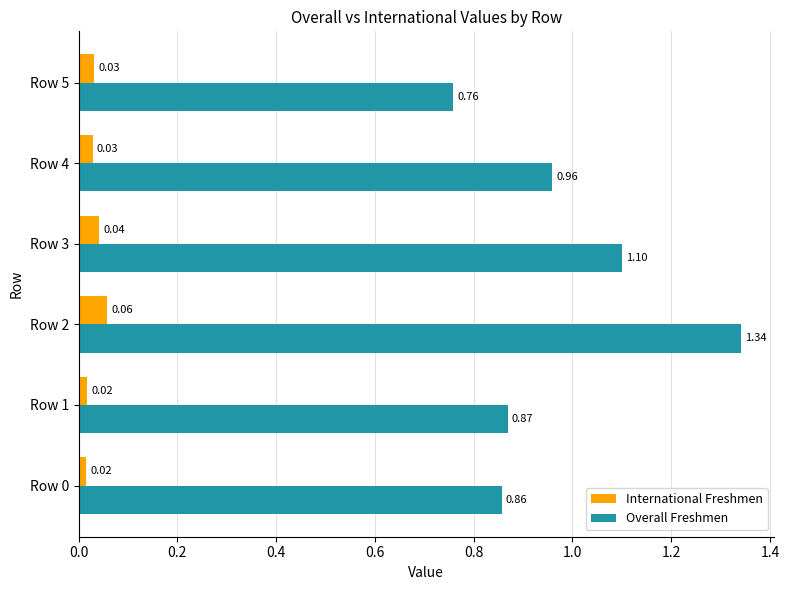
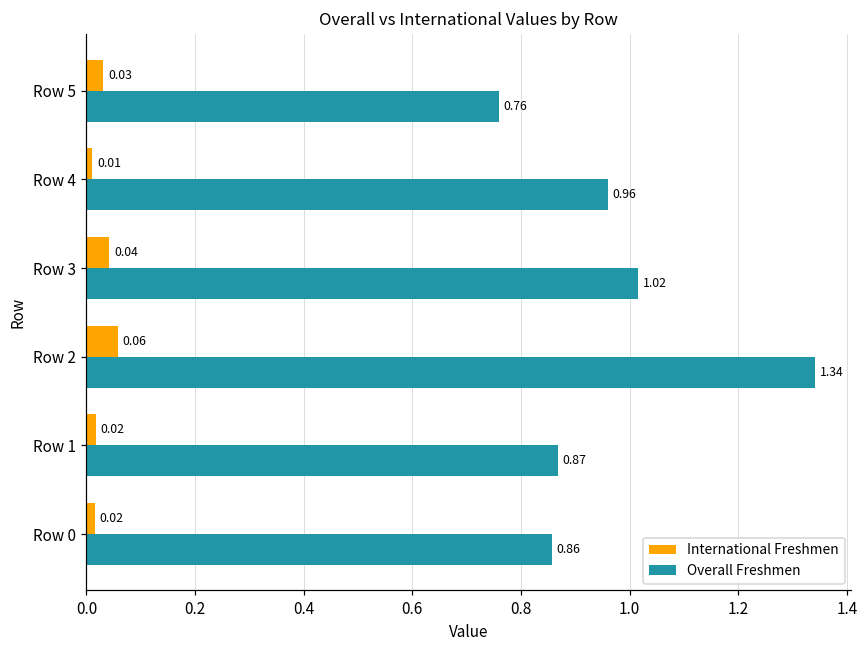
  {
    "International Freshmen": {
      "Row 5": 0.03,
-     "Row 4": 0.03,
+     "Row 4": 0.01,
      "Row 3": 0.04,
      "Row 2": 0.06,
      "Row 1": 0.02,
      "Row 0": 0.02
    },
    "Overall Freshmen": {
      "Row 5": 0.76,
      "Row 4": 0.96,
-     "Row 3": 1.10,
+     "Row 3": 1.02,
      "Row 2": 1.34,
      "Row 1": 0.87,
      "Row 0": 0.86
    }
  }
